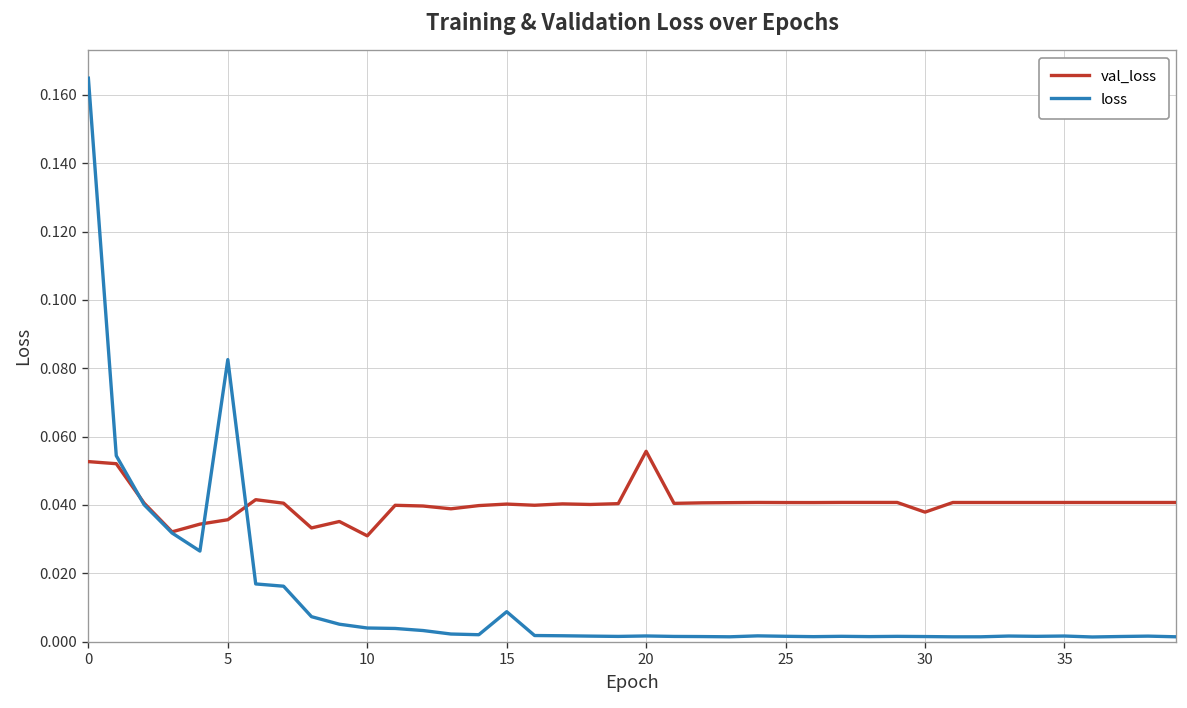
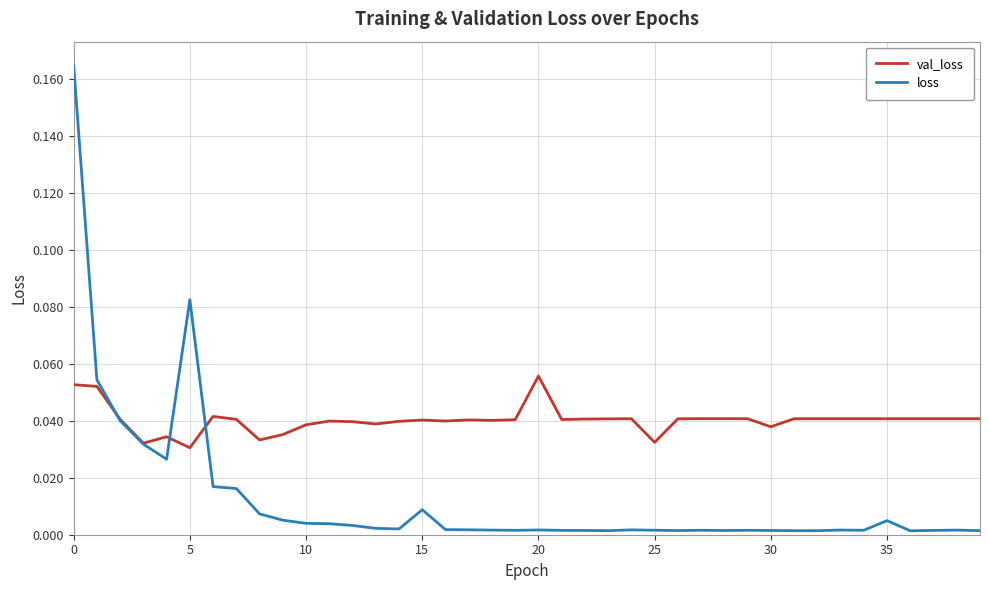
  {
    "val_loss": {
      "0": 0.053,
-     "5": 0.036,
-     "10": 0.031,
+     "5": 0.031,
+     "10": 0.039,
      "15": 0.040,
      "20": 0.056,
-     "25": 0.041,
+     "25": 0.032,
      "30": 0.038,
      "35": 0.041
    },
    "loss": {
      "0": 0.165,
      "5": 0.083,
      "10": 0.004,
      "15": 0.009,
      "20": 0.002,
      "25": 0.002,
      "30": 0.001,
-     "35": 0.002
+     "35": 0.005
    }
  }
